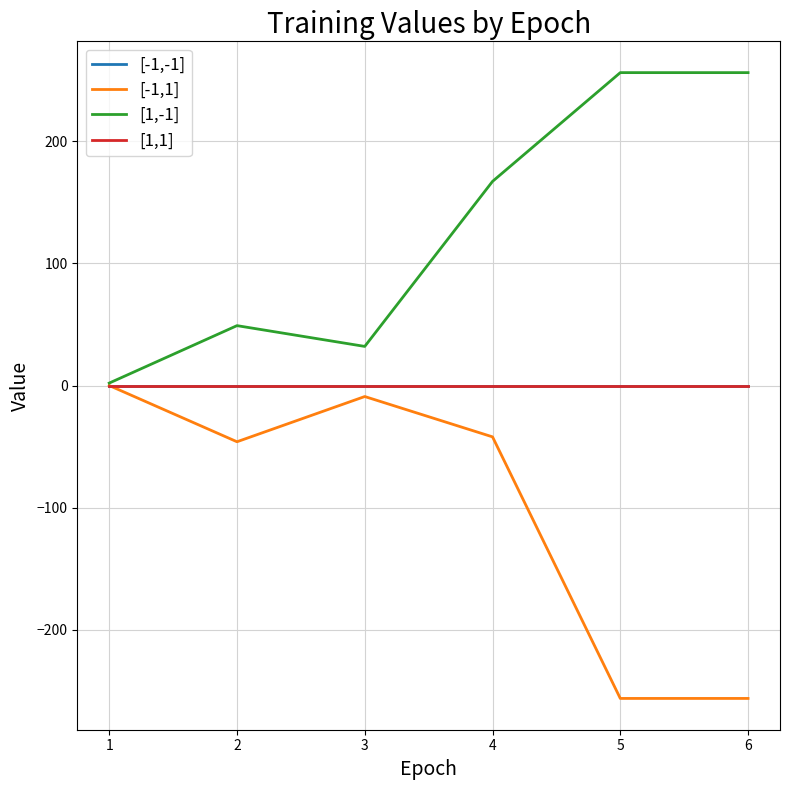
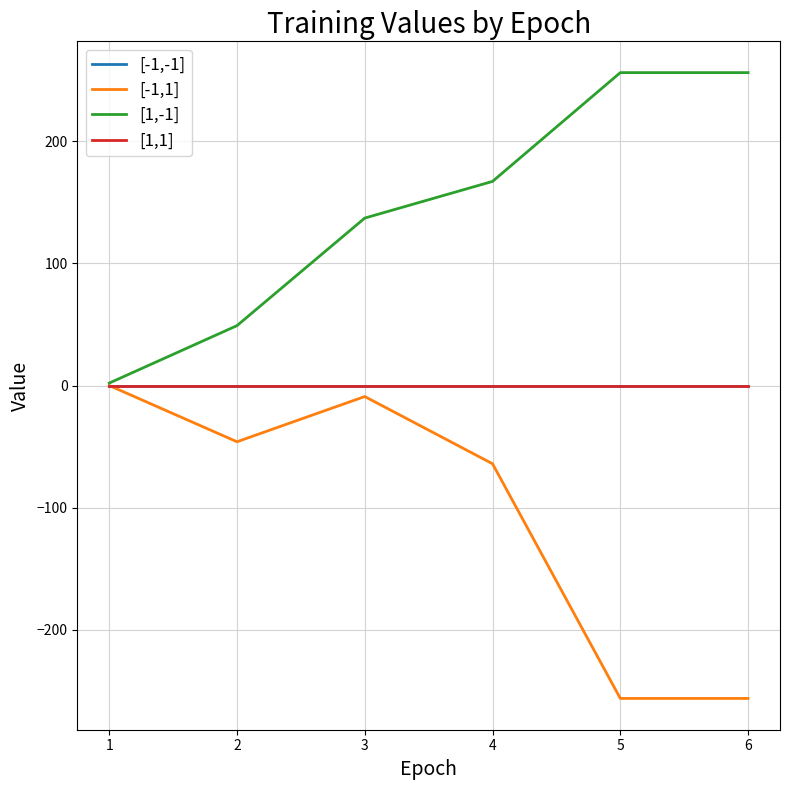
  {
    "[1,1]": {
      "2": 0,
      "3": 0,
      "4": 0,
      "5": 0,
      "6": 0
    },
    "[-1,1]": {
      "2": -46,
      "3": -9,
-     "4": -42,
+     "4": -64,
      "5": -256,
      "6": -256
    },
    "[1,-1]": {
      "2": 49,
-     "3": 32,
+     "3": 137,
      "4": 167,
      "5": 256,
      "6": 256
    }
  }
